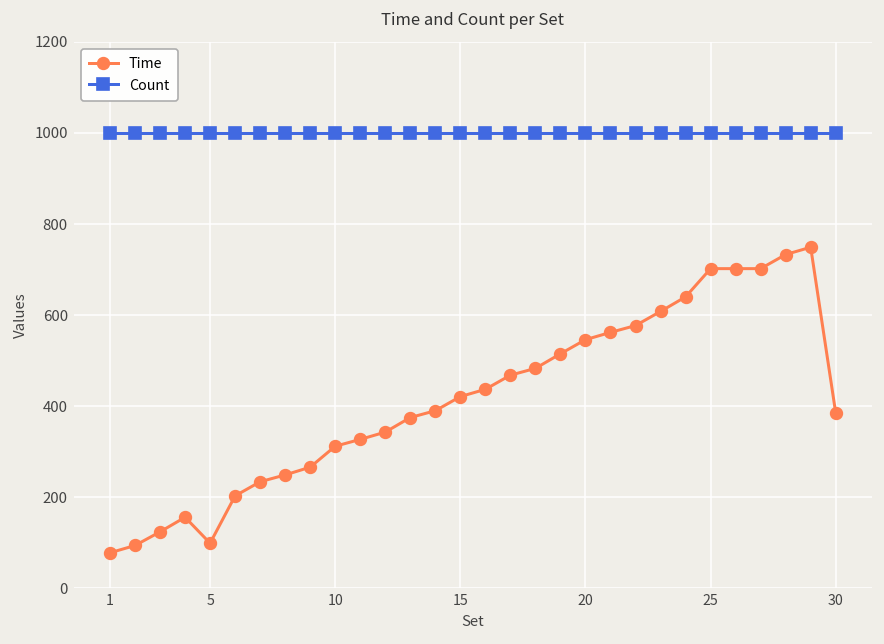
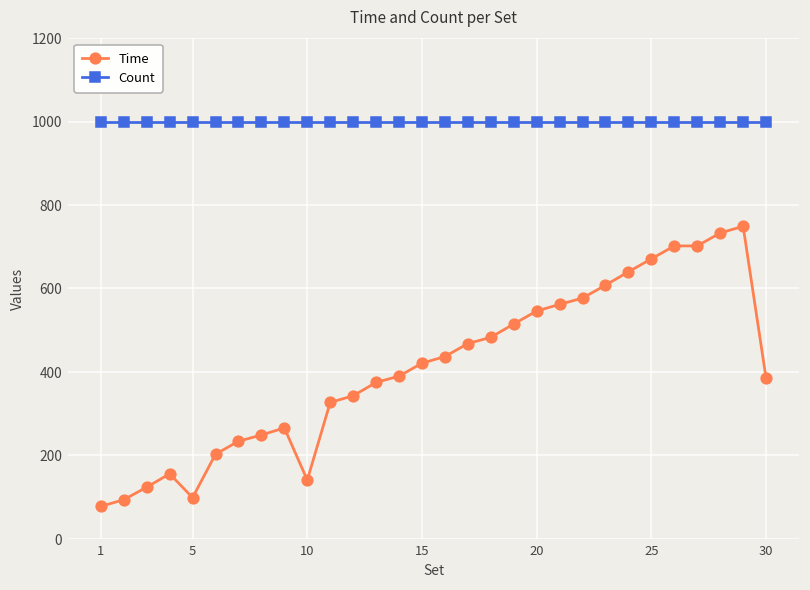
  {
    "Time": {
      "1": 80,
      "5": 100,
-     "10": 310,
+     "10": 140,
      "15": 420,
      "20": 550,
-     "25": 700,
+     "25": 670,
      "30": 390
    },
    "Count": {
      "1": 1000,
      "5": 1000,
      "10": 1000,
      "15": 1000,
      "20": 1000,
      "25": 1000,
      "30": 1000
    }
  }
